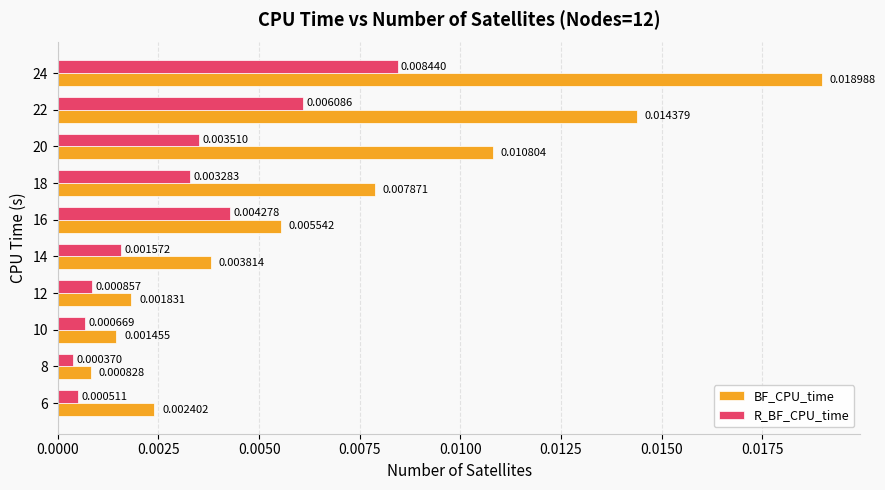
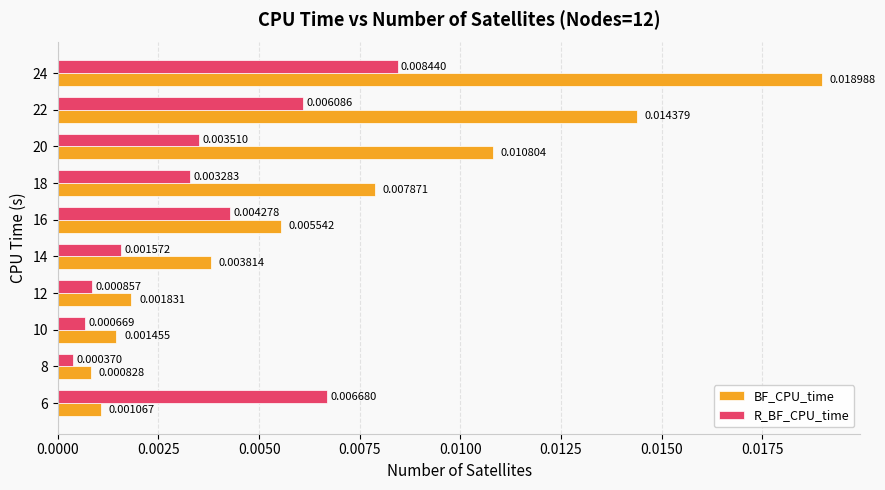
  {
    "BF_CPU_time": {
      "24": 0.018988,
      "22": 0.014379,
      "20": 0.010804,
      "18": 0.007871,
      "16": 0.005542,
      "14": 0.003814,
      "12": 0.001831,
      "10": 0.001455,
      "8": 0.000828,
-     "6": 0.002402
+     "6": 0.001067
    },
    "R_BF_CPU_time": {
      "24": 0.008440,
      "22": 0.006086,
      "20": 0.003510,
      "18": 0.003283,
      "16": 0.004278,
      "14": 0.001572,
      "12": 0.000857,
      "10": 0.000669,
      "8": 0.000370,
-     "6": 0.000511
+     "6": 0.006680
    }
  }
